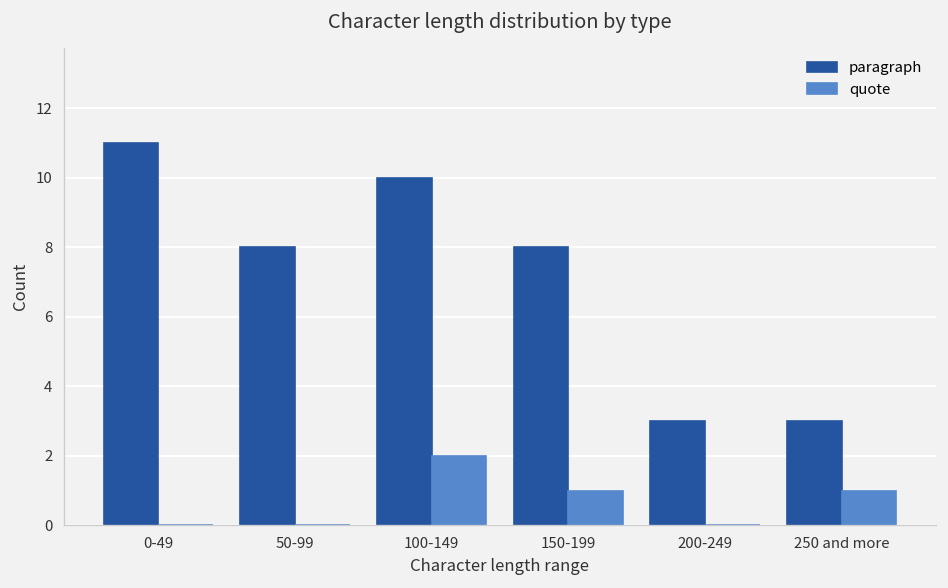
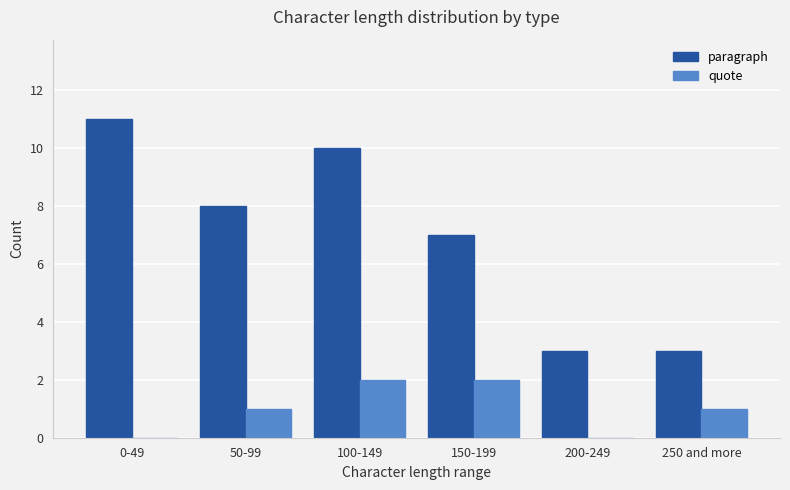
  {
    "paragraph": {
      "0-49": 11,
      "50-99": 8,
      "100-149": 10,
-     "150-199": 8,
+     "150-199": 7,
      "200-249": 3,
      "250 and more": 3
    },
    "quote": {
      "0-49": 0,
-     "50-99": 0,
+     "50-99": 1,
      "100-149": 2,
-     "150-199": 1,
+     "150-199": 2,
      "200-249": 0,
      "250 and more": 1
    }
  }
